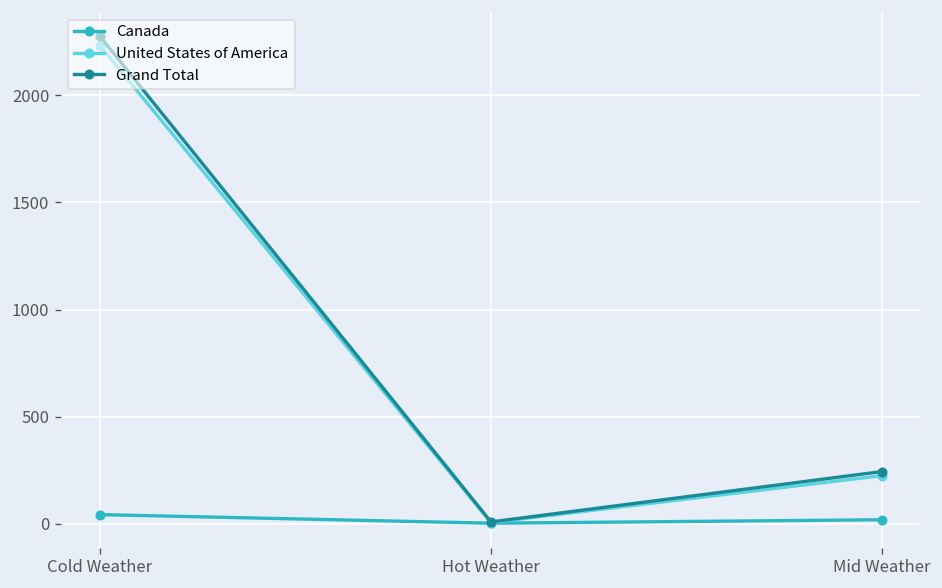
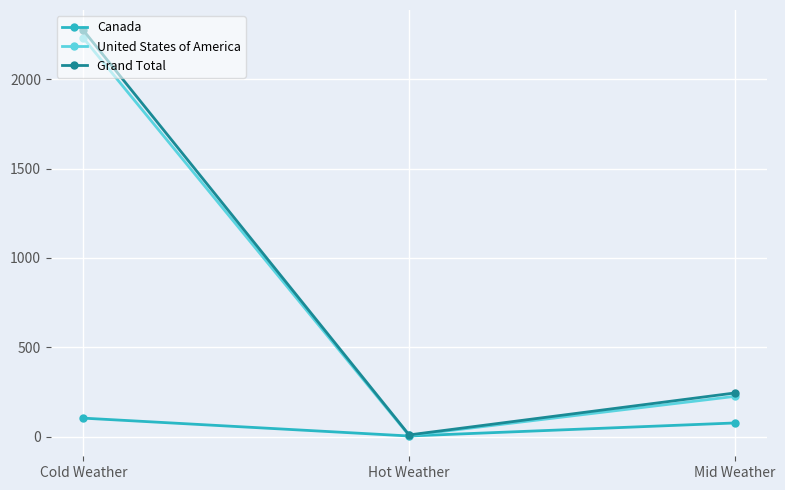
  {
    "Canada": {
-     "Cold Weather": 40,
-     "Mid Weather": 20
+     "Cold Weather": 100,
+     "Mid Weather": 80
    },
    "United States of America": {
      "Mid Weather": 230
    },
    "Grand Total": {
      "Mid Weather": 240
    }
  }
